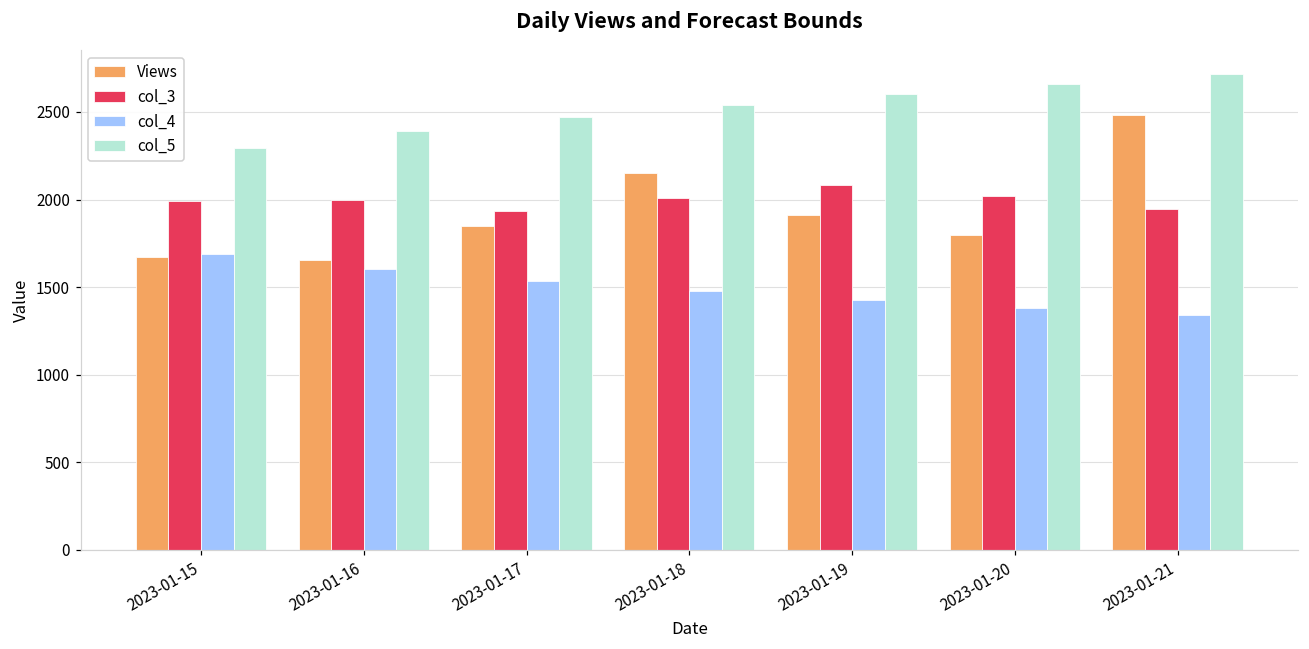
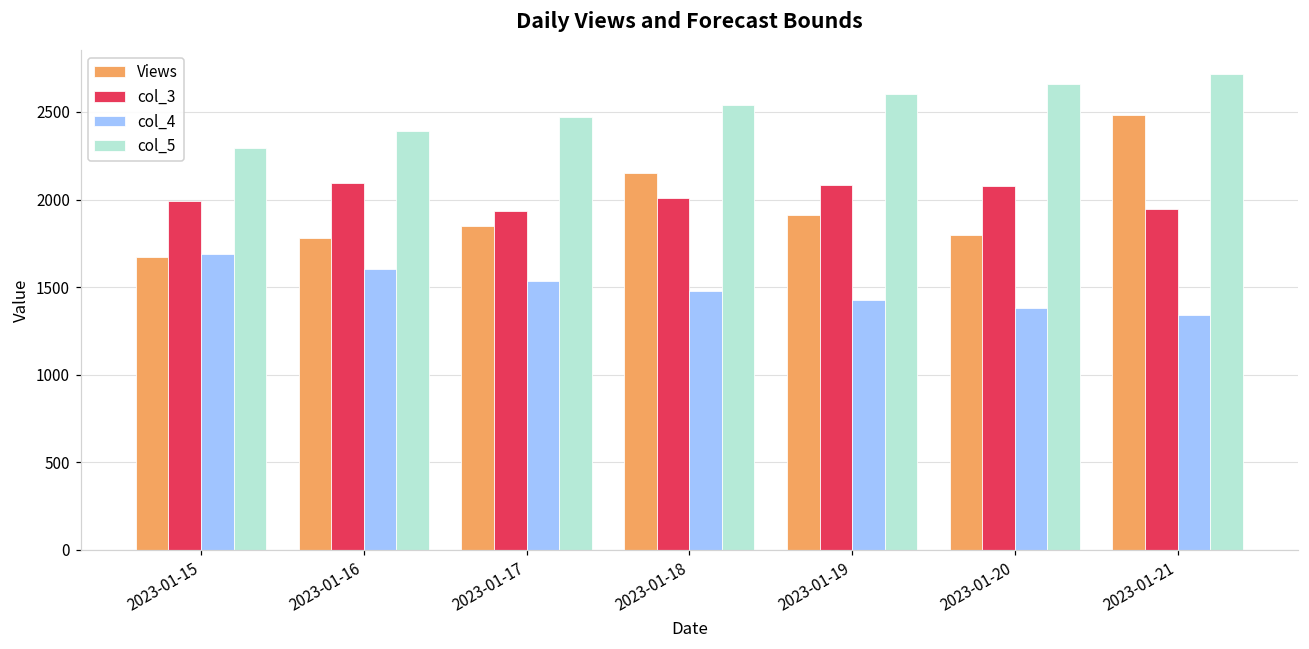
  {
    "Views": {
      "2023-01-15": 1670,
-     "2023-01-16": 1660,
+     "2023-01-16": 1780,
      "2023-01-17": 1850,
      "2023-01-18": 2150,
      "2023-01-19": 1910,
      "2023-01-20": 1800,
      "2023-01-21": 2490
    },
    "col_3": {
      "2023-01-15": 1990,
-     "2023-01-16": 2000,
+     "2023-01-16": 2100,
      "2023-01-17": 1940,
      "2023-01-18": 2010,
      "2023-01-19": 2090,
-     "2023-01-20": 2020,
+     "2023-01-20": 2080,
      "2023-01-21": 1950
    }
  }
